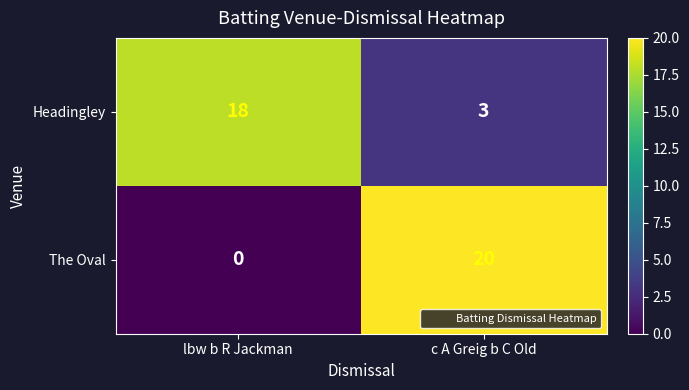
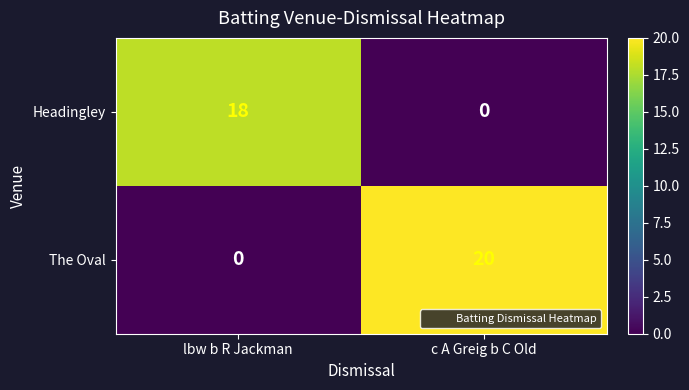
  {
    "Headingley": {
      "lbw b R Jackman": 18,
-     "c A Greig b C Old": 3
+     "c A Greig b C Old": 0
    },
    "The Oval": {
      "lbw b R Jackman": 0
    }
  }
